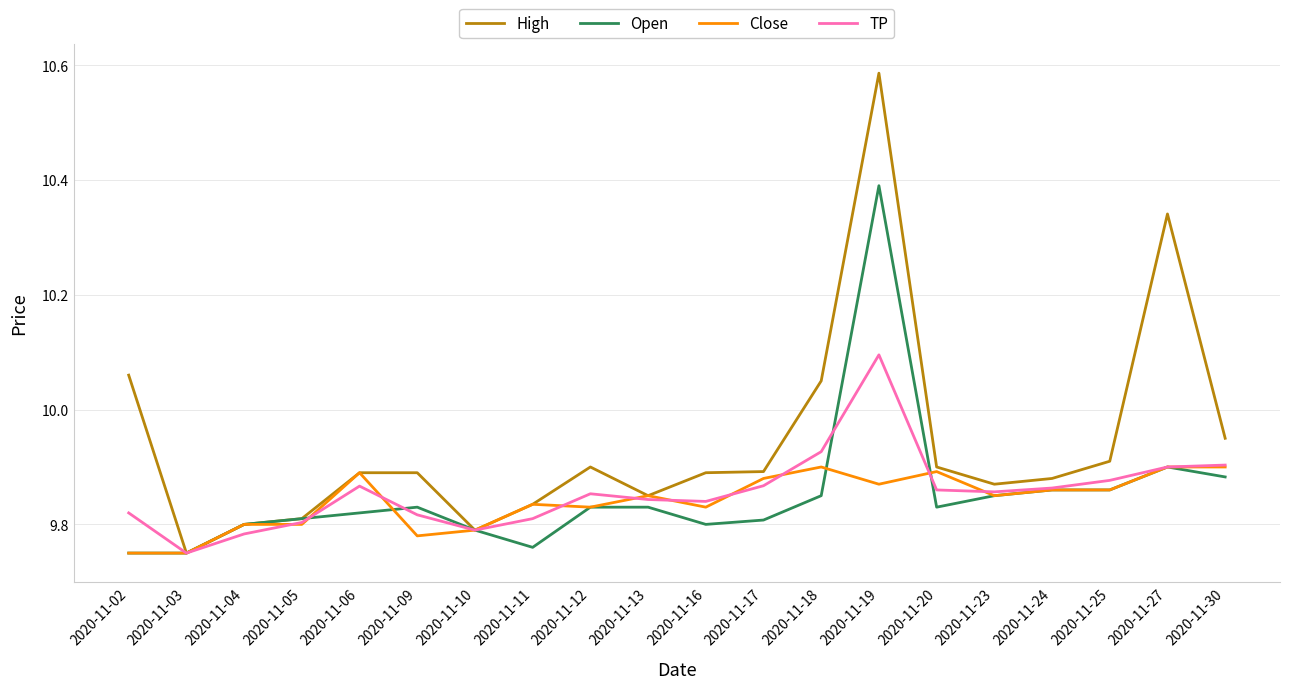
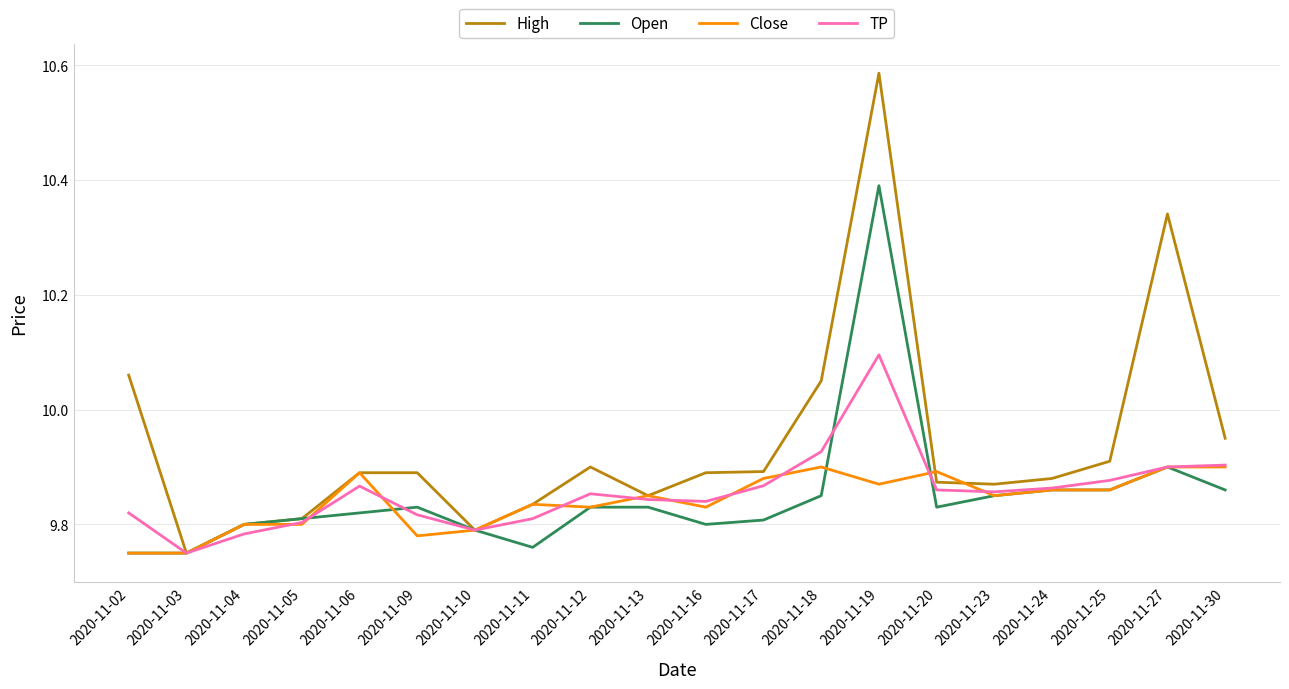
  {
    "High": {
      "2020-11-02": 10.06,
      "2020-11-09": 9.89,
      "2020-11-12": 9.90,
      "2020-11-16": 9.89,
      "2020-11-17": 9.89,
      "2020-11-18": 10.05,
      "2020-11-19": 10.59,
-     "2020-11-20": 9.90,
+     "2020-11-20": 9.87,
      "2020-11-23": 9.87,
      "2020-11-24": 9.88,
      "2020-11-25": 9.91,
      "2020-11-27": 10.34,
      "2020-11-30": 9.95
    },
    "Open": {
      "2020-11-06": 9.82,
      "2020-11-09": 9.83,
      "2020-11-11": 9.76,
      "2020-11-13": 9.83,
      "2020-11-16": 9.80,
      "2020-11-17": 9.81,
      "2020-11-18": 9.85,
      "2020-11-19": 10.39,
      "2020-11-20": 9.83,
-     "2020-11-30": 9.88
+     "2020-11-30": 9.86
    },
    "Close": {
      "2020-11-09": 9.78,
      "2020-11-16": 9.83,
      "2020-11-17": 9.88,
      "2020-11-18": 9.90,
      "2020-11-19": 9.87,
      "2020-11-20": 9.89
    },
    "TP": {
      "2020-11-02": 9.82,
      "2020-11-04": 9.78,
      "2020-11-06": 9.87,
      "2020-11-09": 9.82,
      "2020-11-11": 9.81,
      "2020-11-12": 9.85,
      "2020-11-13": 9.84,
      "2020-11-16": 9.84,
      "2020-11-17": 9.87,
      "2020-11-18": 9.93,
      "2020-11-19": 10.10,
      "2020-11-20": 9.86,
      "2020-11-23": 9.86,
      "2020-11-25": 9.88
    }
  }
